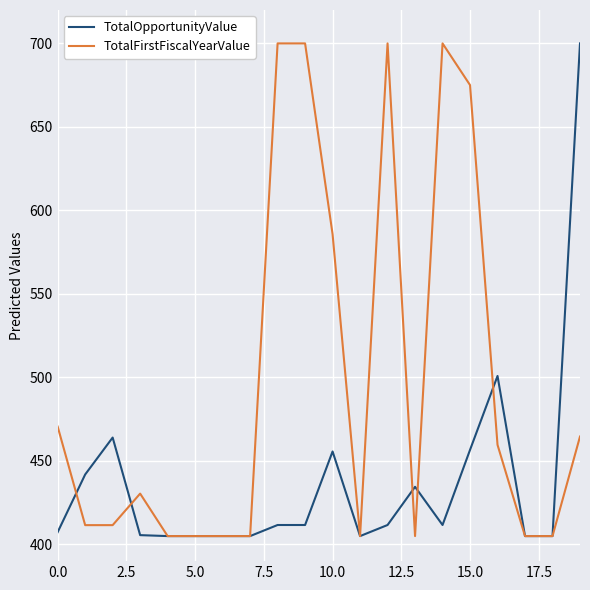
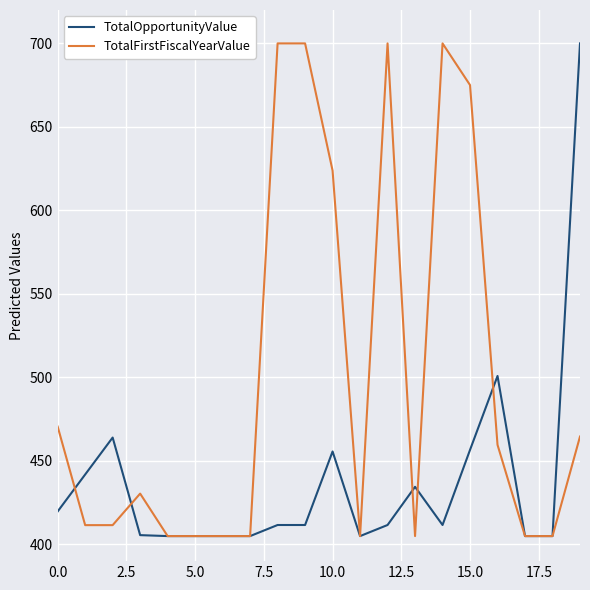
  {
    "TotalOpportunityValue": {
-     "0.0": 407,
+     "0.0": 420,
      "10.0": 456,
      "15.0": 457
    },
    "TotalFirstFiscalYearValue": {
      "0.0": 471,
-     "10.0": 586,
+     "10.0": 624,
      "15.0": 675
    }
  }
